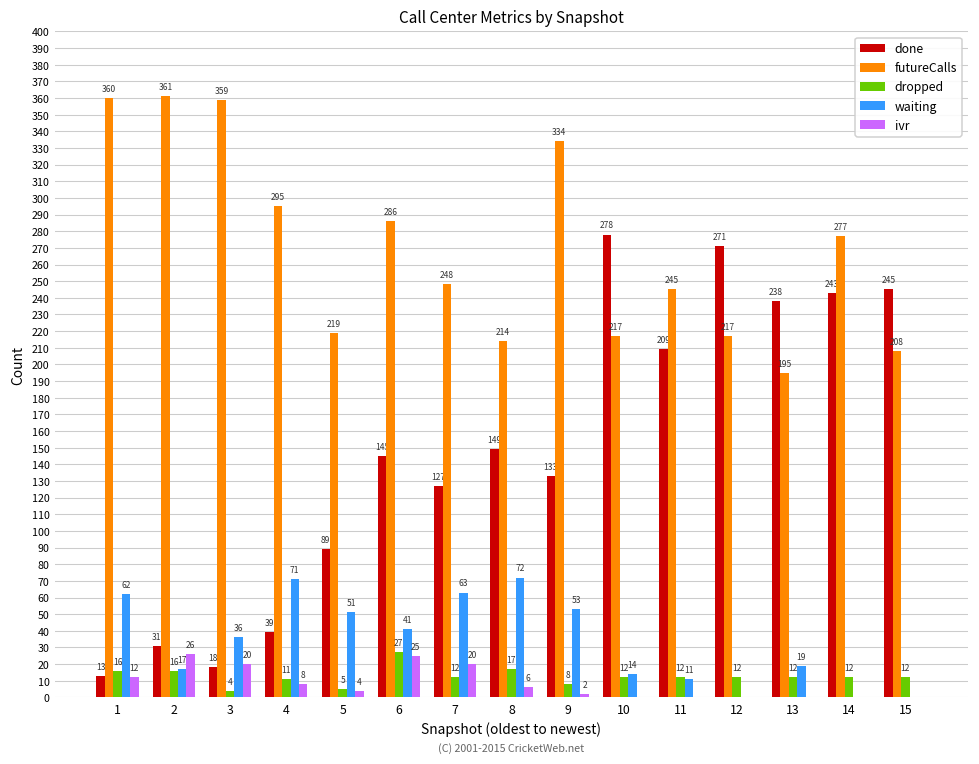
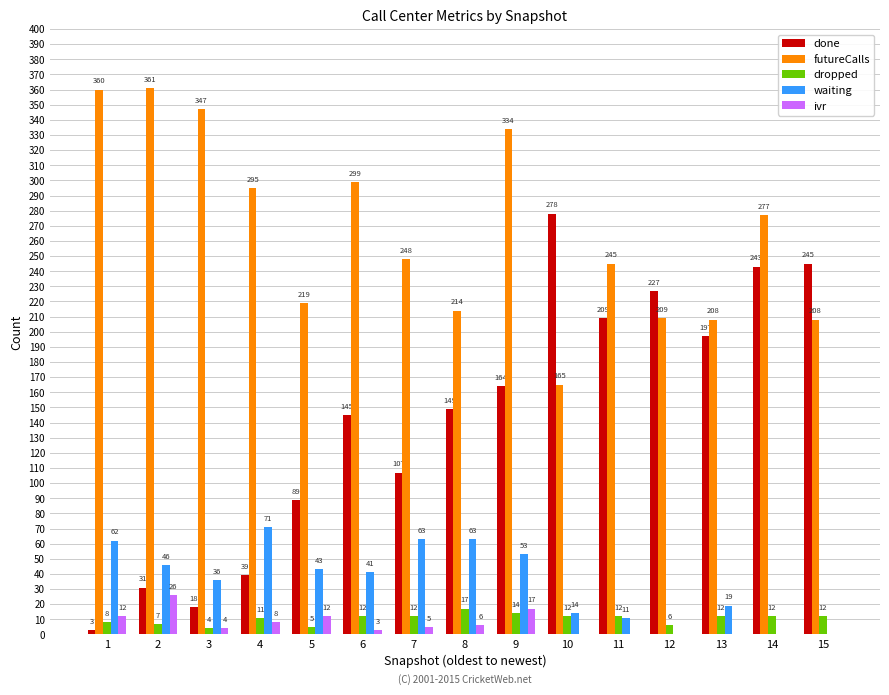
  {
    "done": {
-     "1": 13,
+     "1": 3,
      "2": 31,
      "3": 18,
      "4": 39,
      "5": 89,
      "6": 145,
-     "7": 127,
+     "7": 107,
      "8": 149,
-     "9": 133,
+     "9": 164,
      "10": 278,
      "11": 209,
-     "12": 271,
-     "13": 238,
+     "12": 227,
+     "13": 197,
      "14": 243,
      "15": 245
    },
    "futureCalls": {
      "1": 360,
      "2": 361,
-     "3": 359,
+     "3": 347,
      "4": 295,
      "5": 219,
-     "6": 286,
+     "6": 299,
      "7": 248,
      "8": 214,
      "9": 334,
-     "10": 217,
+     "10": 165,
      "11": 245,
-     "12": 217,
-     "13": 195,
+     "12": 209,
+     "13": 208,
      "14": 277,
      "15": 208
    },
    "dropped": {
-     "1": 16,
-     "2": 16,
+     "1": 8,
+     "2": 7,
      "3": 4,
      "4": 11,
      "5": 5,
-     "6": 27,
+     "6": 12,
      "7": 12,
      "8": 17,
-     "9": 8,
+     "9": 14,
      "10": 12,
      "11": 12,
-     "12": 12,
+     "12": 6,
      "13": 12,
      "14": 12,
      "15": 12
    },
    "waiting": {
      "1": 62,
-     "2": 17,
+     "2": 46,
      "3": 36,
      "4": 71,
-     "5": 51,
+     "5": 43,
      "6": 41,
      "7": 63,
-     "8": 72,
+     "8": 63,
      "9": 53,
      "10": 14,
      "11": 11,
      "13": 19
    },
    "ivr": {
      "1": 12,
      "2": 26,
-     "3": 20,
+     "3": 4,
      "4": 8,
-     "5": 4,
-     "6": 25,
-     "7": 20,
+     "5": 12,
+     "6": 3,
+     "7": 5,
      "8": 6,
-     "9": 2
+     "9": 17
    }
  }
